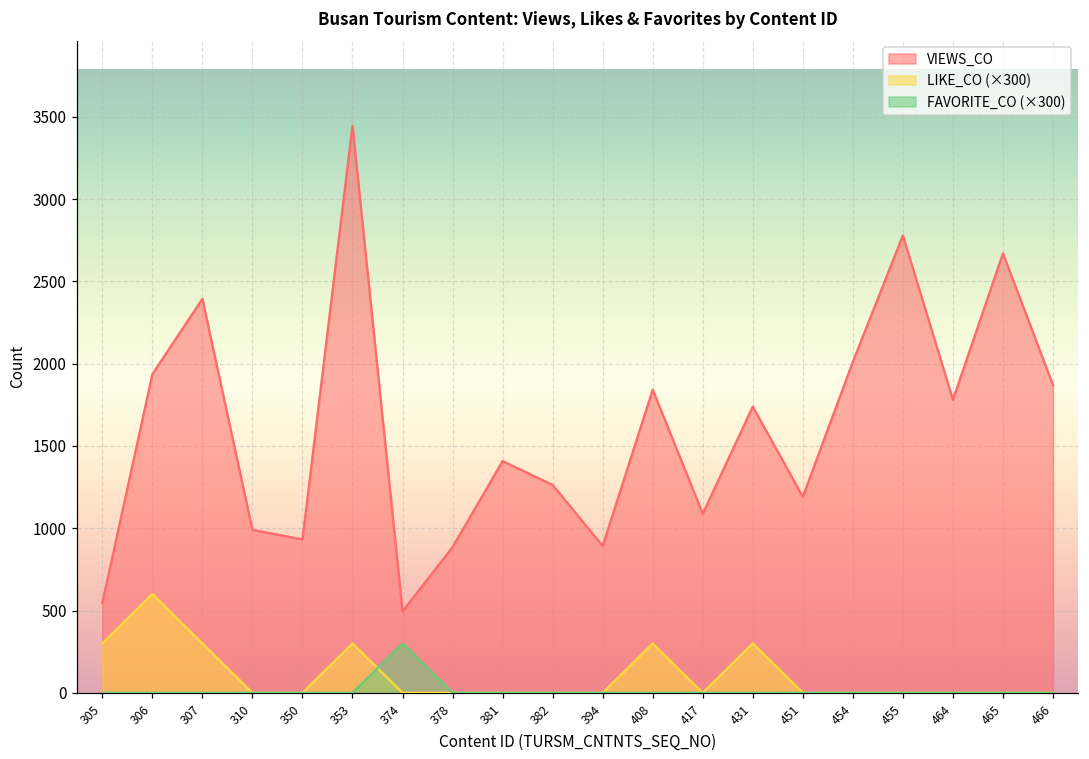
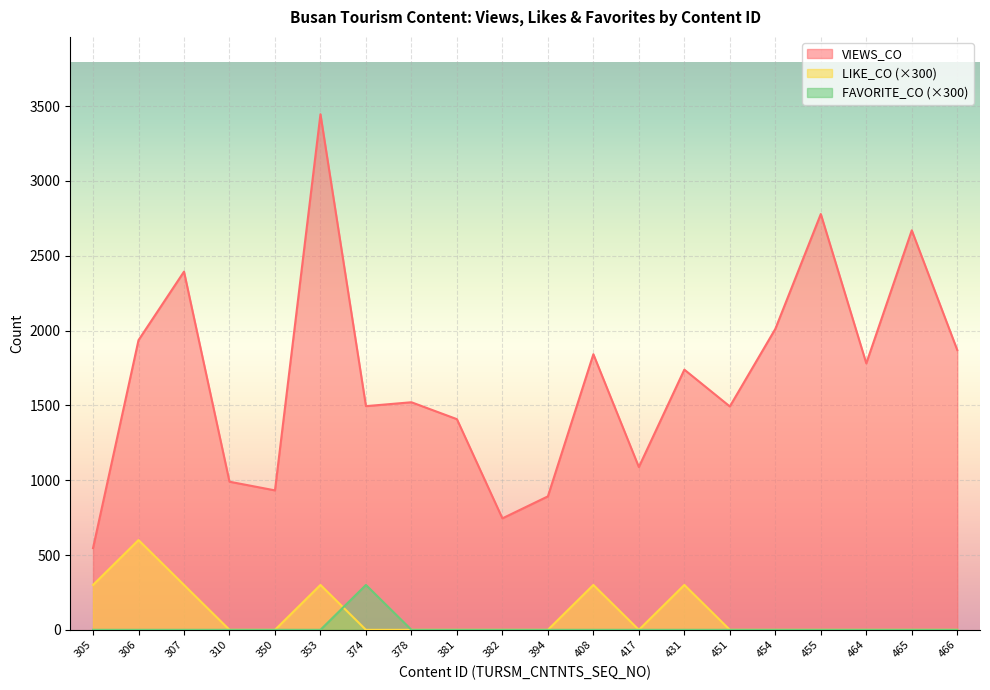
  {
    "VIEWS_CO": {
      "305": 550,
      "306": 1940,
      "307": 2390,
      "310": 990,
      "350": 930,
      "353": 3450,
-     "374": 500,
-     "378": 890,
+     "374": 1500,
+     "378": 1520,
      "381": 1410,
-     "382": 1260,
+     "382": 750,
      "394": 890,
      "408": 1840,
      "417": 1090,
      "431": 1740,
-     "451": 1190,
+     "451": 1490,
      "454": 2010,
      "455": 2780,
      "464": 1780,
      "465": 2670,
      "466": 1870
    },
    "LIKE_CO (×300)": {
      "305": 300,
      "306": 600,
      "307": 300,
      "353": 300,
      "374": 0,
      "408": 300,
      "431": 300
    },
    "FAVORITE_CO (×300)": {
      "305": 0,
      "306": 0,
      "307": 0,
      "353": 0,
      "374": 300,
      "408": 0,
      "431": 0
    }
  }
